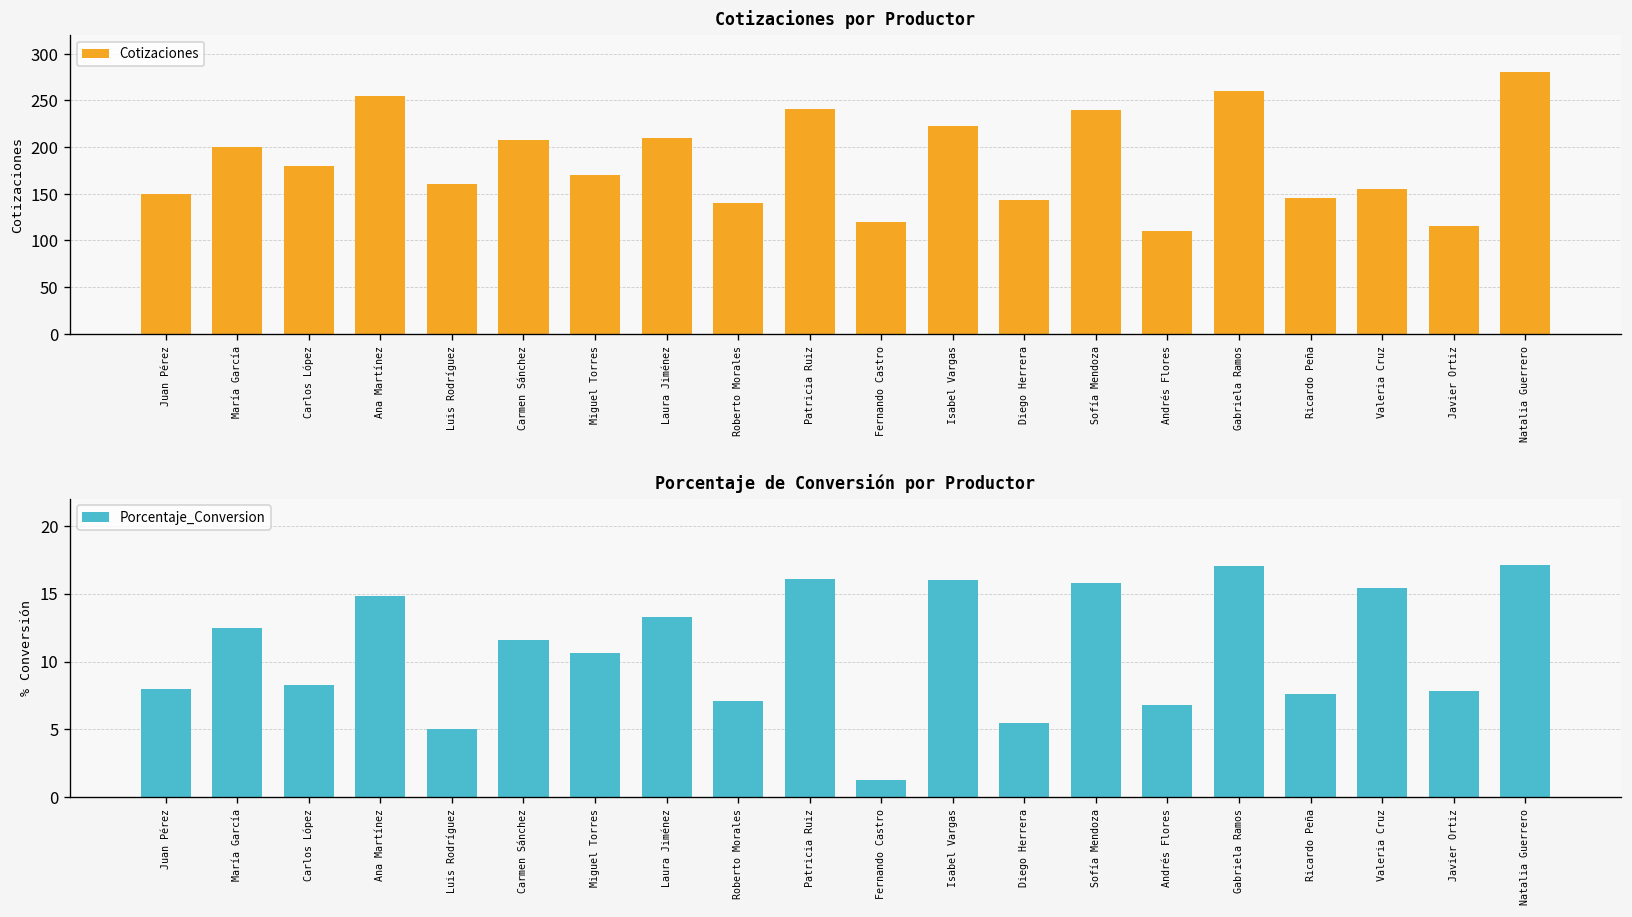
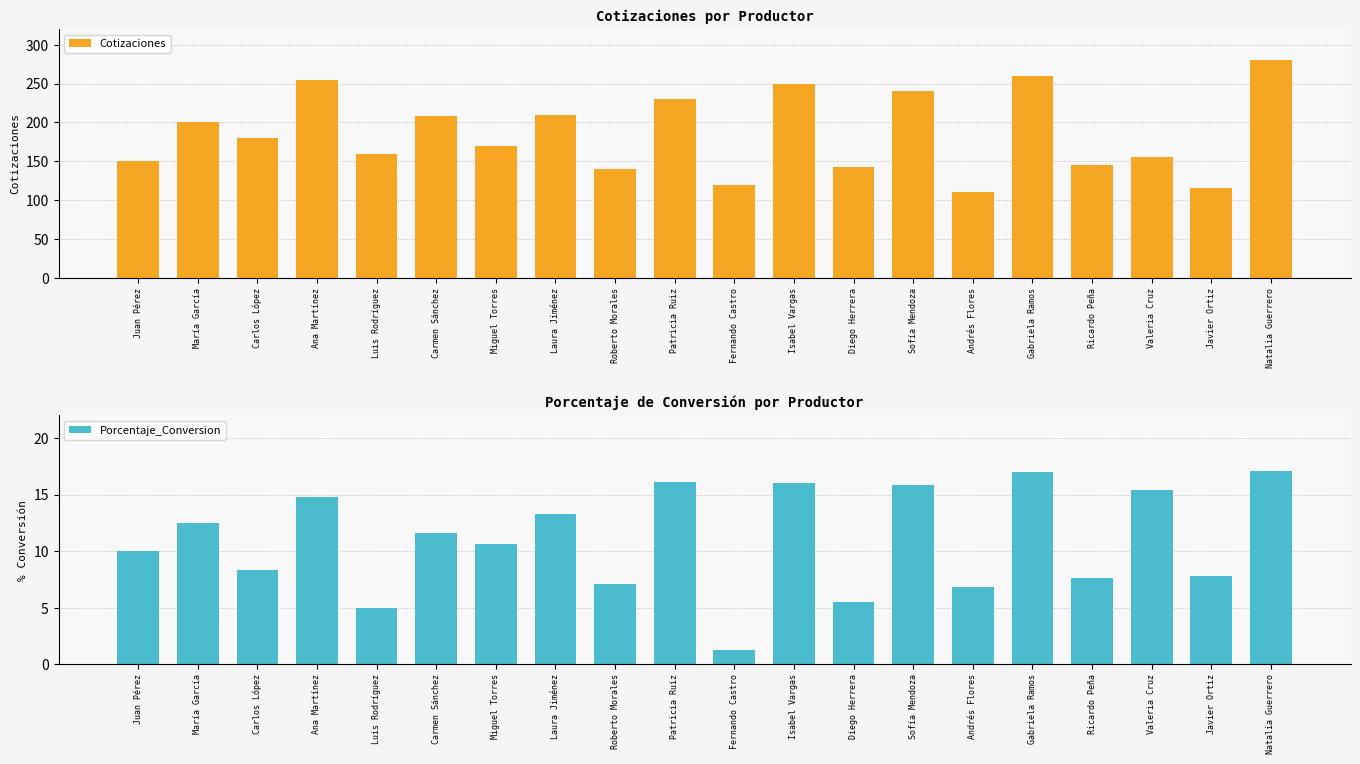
  {
    "Cotizaciones por Productor": {
      "Juan Pérez": 150,
      "María García": 200,
      "Carlos López": 180,
      "Ana Martínez": 260,
      "Luis Rodríguez": 160,
      "Carmen Sánchez": 210,
      "Miguel Torres": 170,
      "Laura Jiménez": 210,
      "Roberto Morales": 140,
-     "Patricia Ruiz": 240,
+     "Patricia Ruiz": 230,
      "Fernando Castro": 120,
-     "Isabel Vargas": 220,
+     "Isabel Vargas": 250,
      "Diego Herrera": 140,
      "Sofía Mendoza": 240,
      "Andrés Flores": 110,
      "Gabriela Ramos": 260,
      "Ricardo Peña": 150,
      "Valeria Cruz": 160,
      "Javier Ortiz": 120,
      "Natalia Guerrero": 280
    },
    "Porcentaje de Conversión por Productor": {
-     "Juan Pérez": 8,
+     "Juan Pérez": 10,
      "María García": 12.5,
      "Carlos López": 8.3,
      "Ana Martínez": 15,
      "Luis Rodríguez": 5,
      "Carmen Sánchez": 11.6,
      "Miguel Torres": 10.6,
      "Laura Jiménez": 13.3,
      "Roberto Morales": 7,
      "Patricia Ruiz": 16,
      "Fernando Castro": 1.3,
      "Isabel Vargas": 16,
      "Diego Herrera": 5.5,
      "Sofía Mendoza": 16,
      "Andrés Flores": 7,
      "Gabriela Ramos": 17,
      "Ricardo Peña": 7.6,
      "Valeria Cruz": 15.4,
      "Javier Ortiz": 8,
      "Natalia Guerrero": 17
    }
  }
